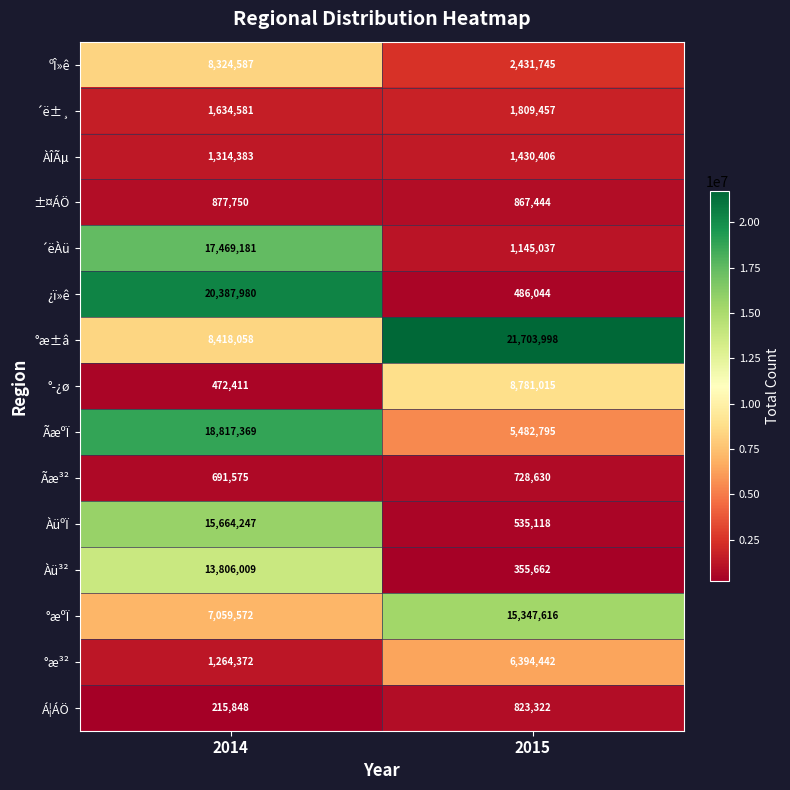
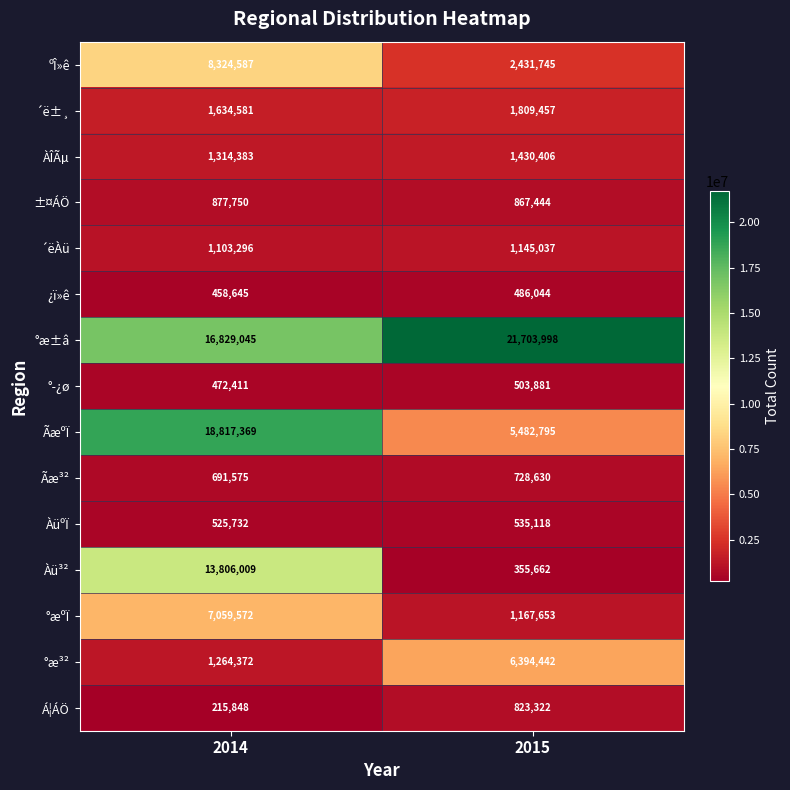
  {
    "ºÎ»ê": {
      "2014": "8,324,587",
      "2015": "2,431,745"
    },
    "´ë±¸": {
      "2014": "1,634,581",
      "2015": "1,809,457"
    },
    "ÀÎÃµ": {
      "2014": "1,314,383",
      "2015": "1,430,406"
    },
    "±¤ÁÖ": {
      "2014": "877,750",
      "2015": "867,444"
    },
    "´ëÀü": {
-     "2014": "17,469,181",
+     "2014": "1,103,296",
      "2015": "1,145,037"
    },
    "¿ï»ê": {
-     "2014": "20,387,980",
+     "2014": "458,645",
      "2015": "486,044"
    },
    "°æ±â": {
-     "2014": "8,418,058",
+     "2014": "16,829,045",
      "2015": "21,703,998"
    },
    "°­¿ø": {
      "2014": "472,411",
-     "2015": "8,781,015"
+     "2015": "503,881"
    },
    "ÃæºÏ": {
      "2014": "18,817,369",
      "2015": "5,482,795"
    },
    "Ãæ³²": {
      "2014": "691,575",
      "2015": "728,630"
    },
    "ÀüºÏ": {
-     "2014": "15,664,247",
+     "2014": "525,732",
      "2015": "535,118"
    },
    "Àü³²": {
      "2014": "13,806,009",
      "2015": "355,662"
    },
    "°æºÏ": {
      "2014": "7,059,572",
-     "2015": "15,347,616"
+     "2015": "1,167,653"
    },
    "°æ³²": {
      "2014": "1,264,372",
      "2015": "6,394,442"
    },
    "Á¦ÁÖ": {
      "2014": "215,848",
      "2015": "823,322"
    }
  }
